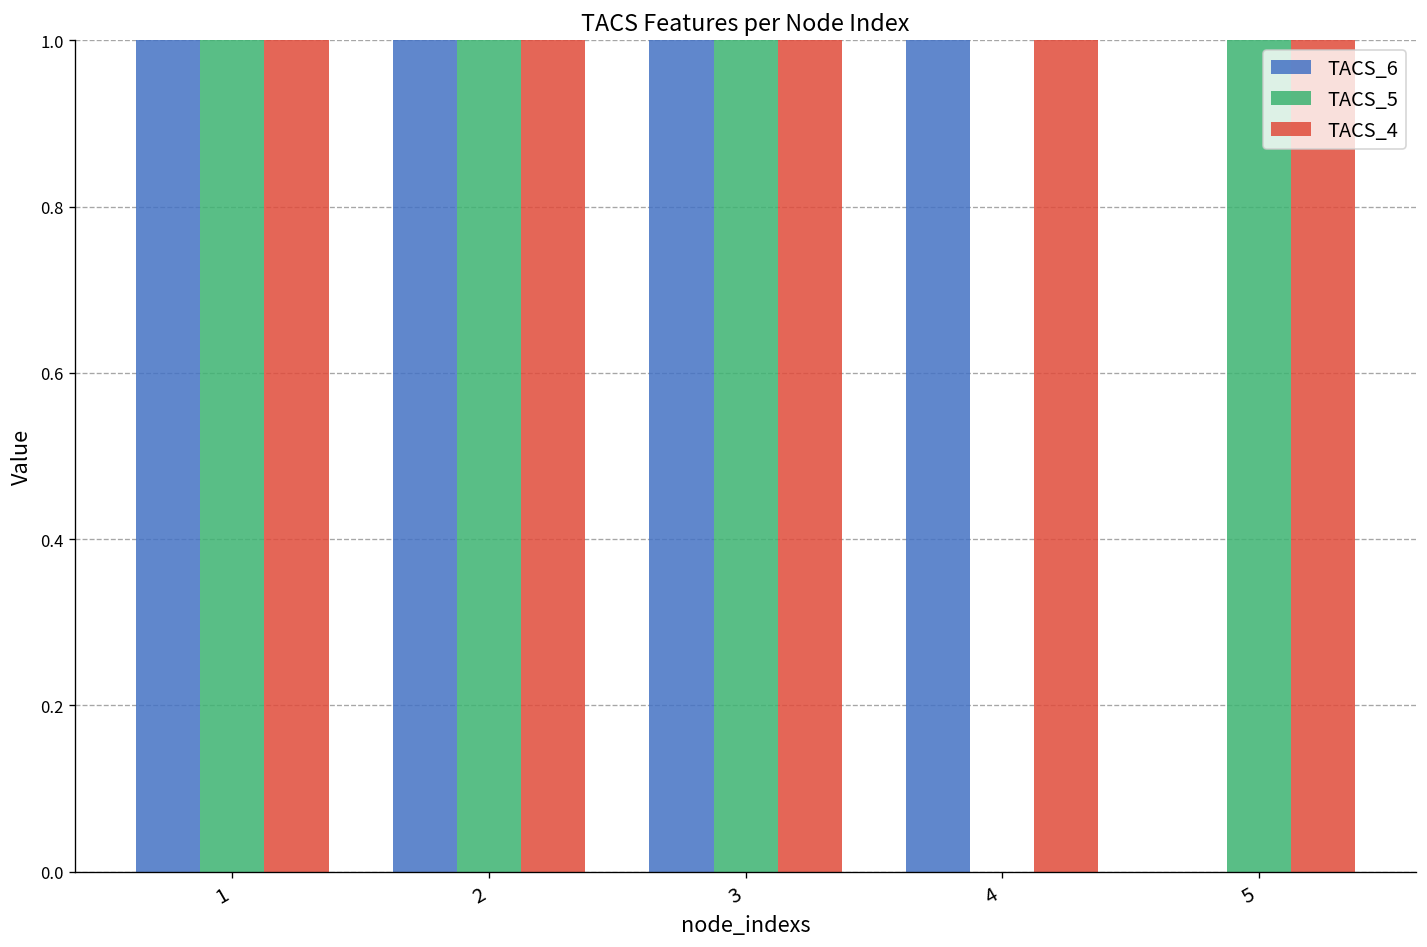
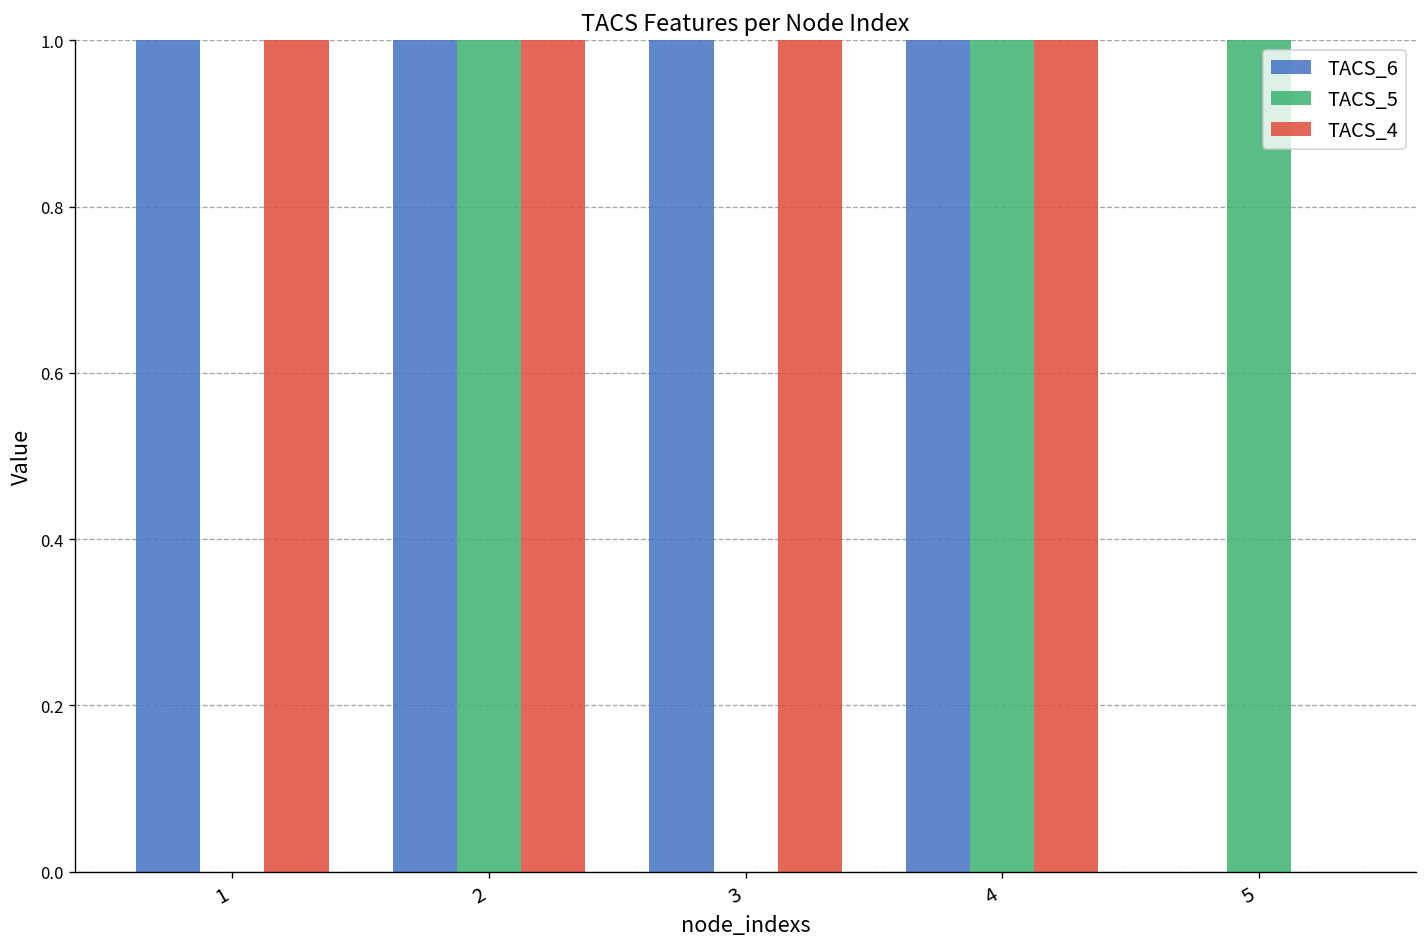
  {
    "TACS_6": {
      "1": 1,
      "2": 1,
      "3": 1,
      "4": 1,
      "5": 0
    },
    "TACS_5": {
-     "1": 1,
+     "1": 0,
      "2": 1,
-     "3": 1,
-     "4": 0,
+     "3": 0,
+     "4": 1,
      "5": 1
    },
    "TACS_4": {
      "1": 1,
      "2": 1,
      "3": 1,
      "4": 1,
-     "5": 1
+     "5": 0
    }
  }
